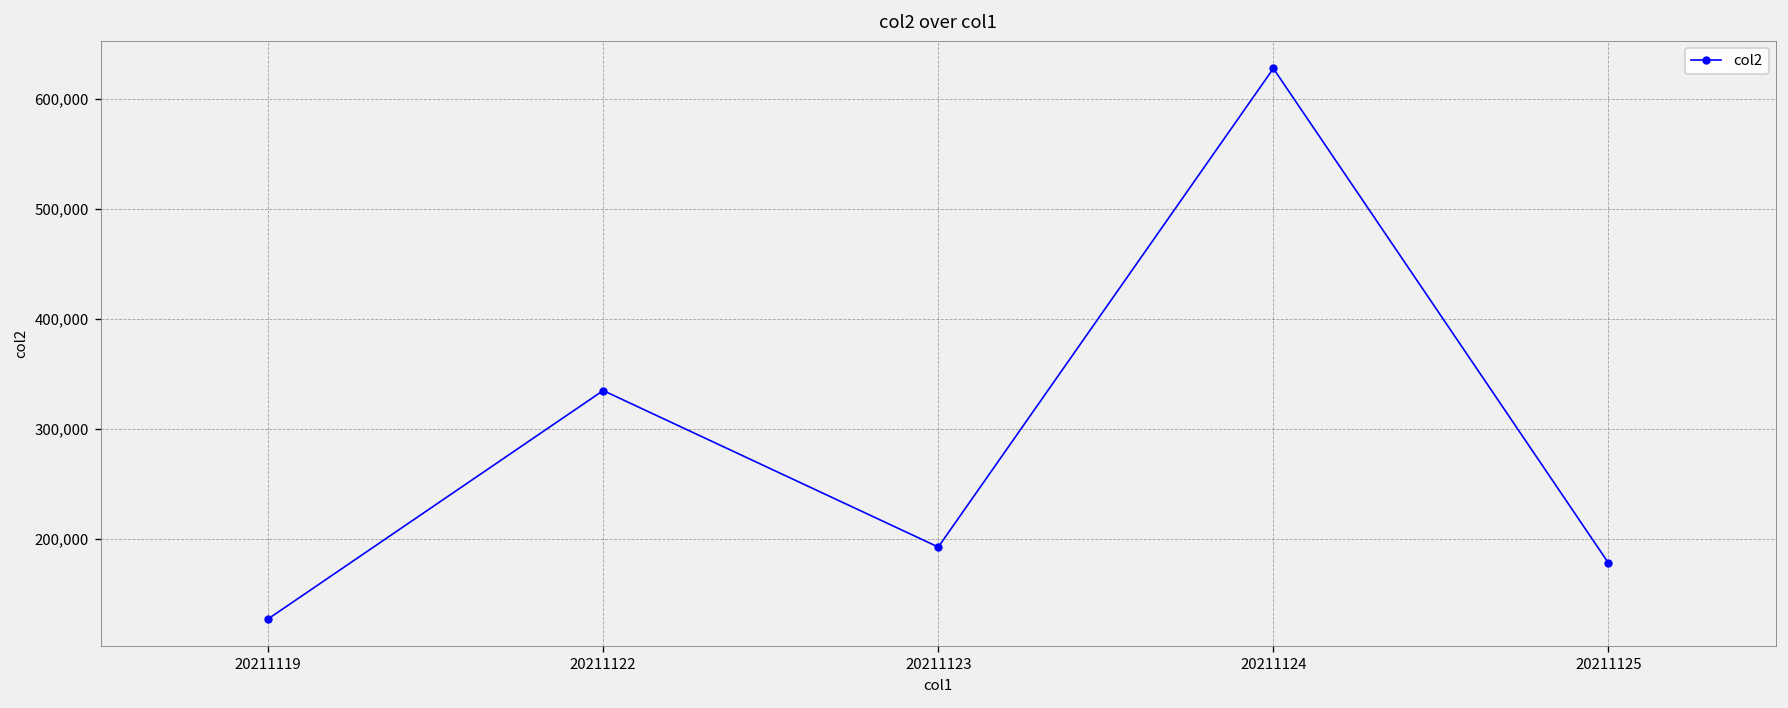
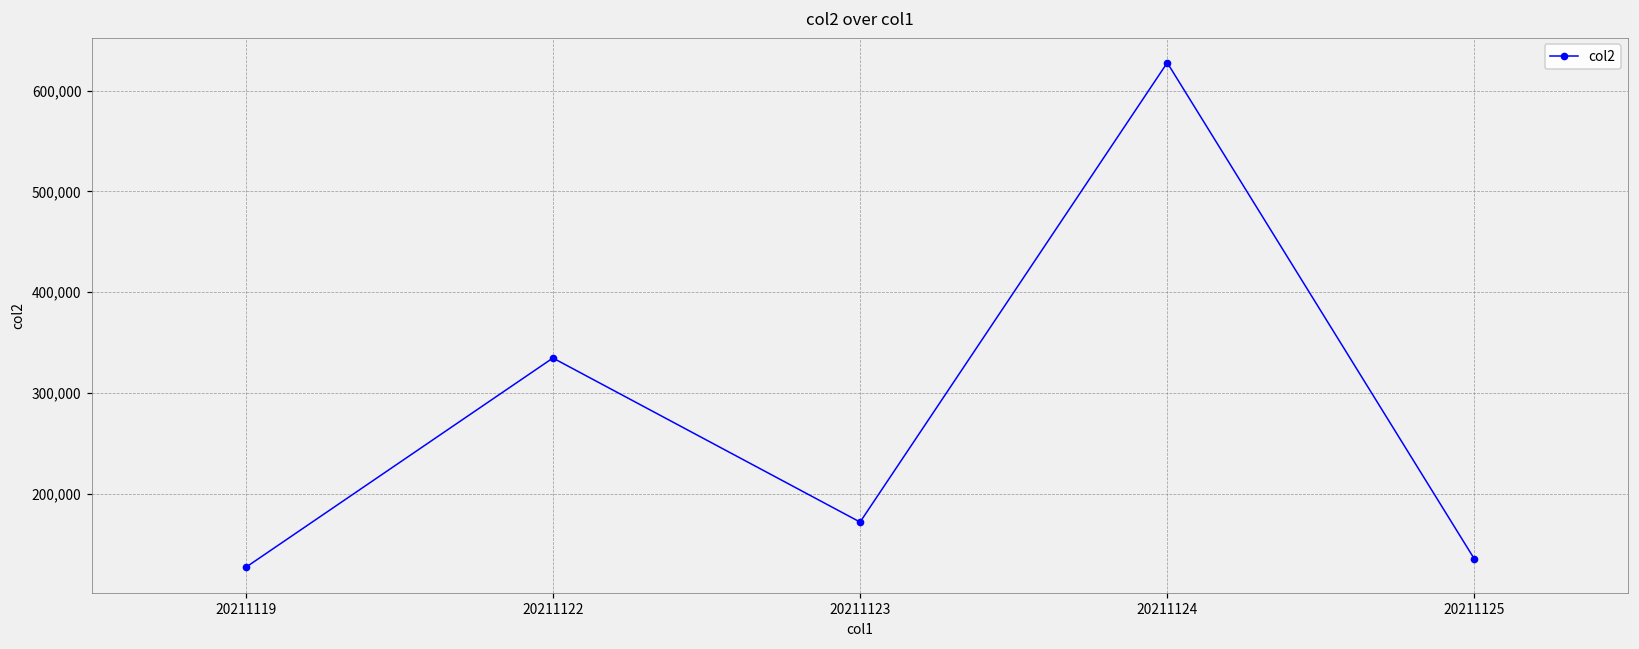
  {
    "20211119": "130,000",
    "20211122": "330,000",
-   "20211123": "190,000",
+   "20211123": "170,000",
    "20211124": "630,000",
-   "20211125": "180,000"
+   "20211125": "140,000"
  }
